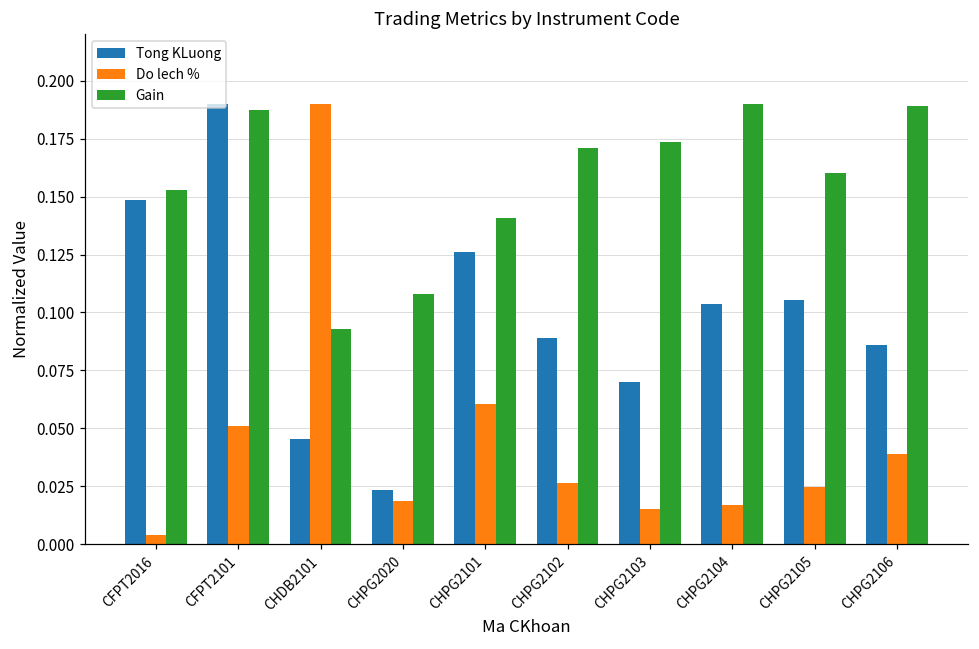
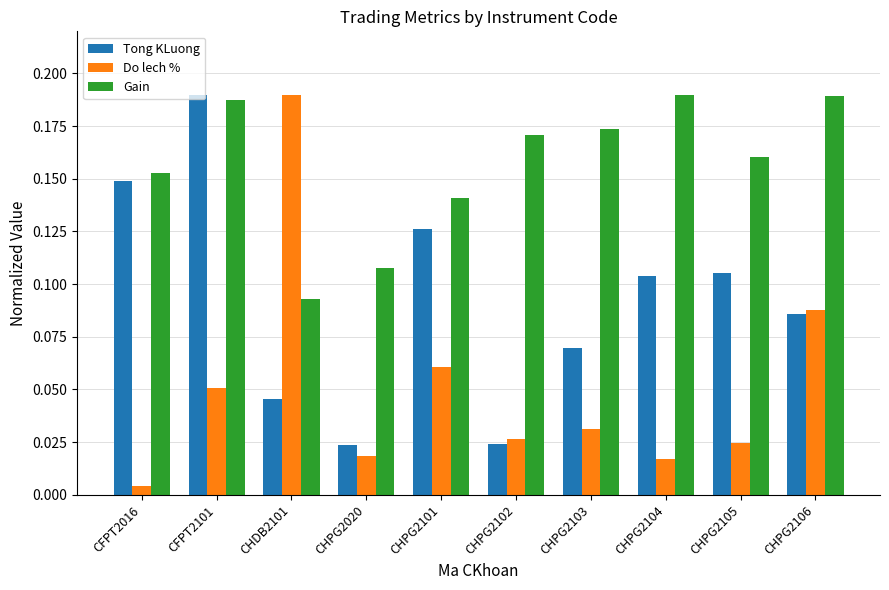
  {
    "Tong KLuong": {
      "CFPT2016": 0.149,
      "CHDB2101": 0.046,
      "CHPG2020": 0.023,
      "CHPG2101": 0.126,
-     "CHPG2102": 0.089,
+     "CHPG2102": 0.024,
      "CHPG2103": 0.070,
      "CHPG2104": 0.104,
      "CHPG2105": 0.105,
      "CHPG2106": 0.086
    },
    "Do lech %": {
      "CFPT2016": 0.004,
      "CFPT2101": 0.051,
      "CHDB2101": 0.190,
      "CHPG2020": 0.018,
      "CHPG2101": 0.061,
      "CHPG2102": 0.026,
-     "CHPG2103": 0.015,
+     "CHPG2103": 0.031,
      "CHPG2104": 0.017,
      "CHPG2105": 0.025,
-     "CHPG2106": 0.039
+     "CHPG2106": 0.088
    },
    "Gain": {
      "CFPT2016": 0.153,
      "CFPT2101": 0.187,
      "CHDB2101": 0.093,
      "CHPG2020": 0.108,
      "CHPG2101": 0.141,
      "CHPG2102": 0.171,
      "CHPG2103": 0.173,
      "CHPG2104": 0.190,
      "CHPG2105": 0.160,
      "CHPG2106": 0.189
    }
  }
